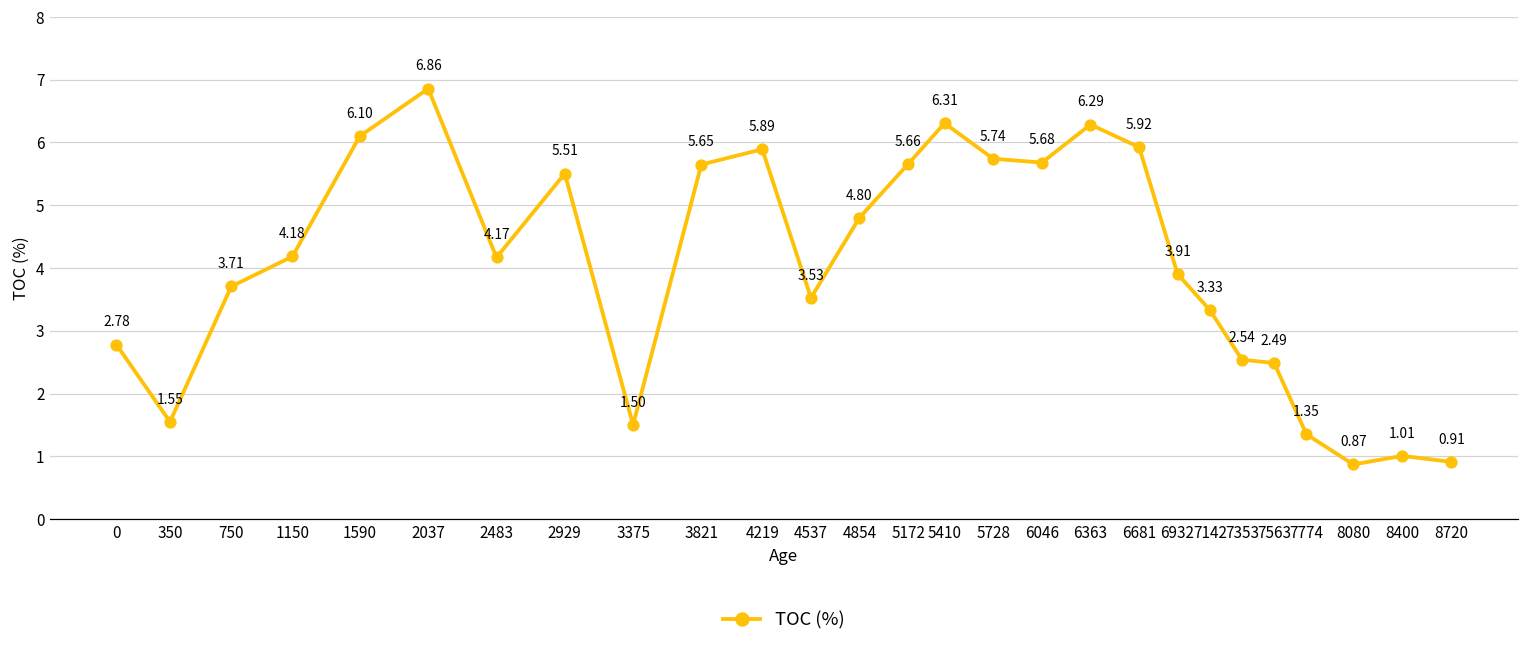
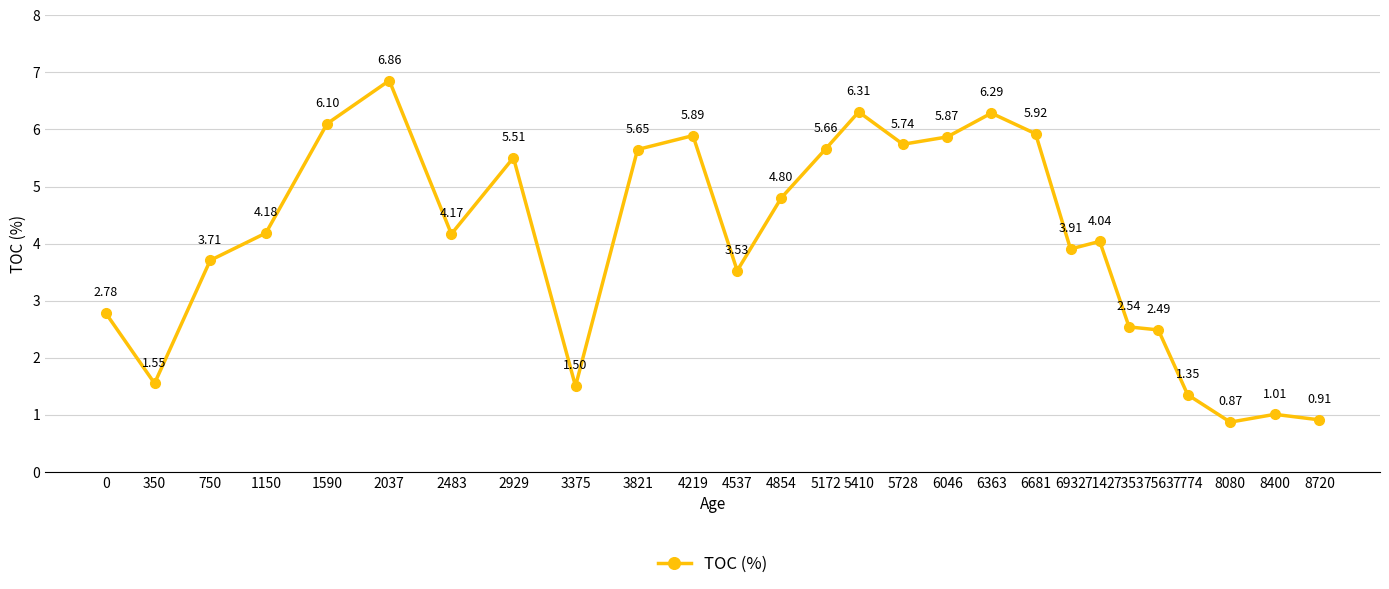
  {
    "0": 2.78,
    "350": 1.55,
    "750": 3.71,
    "1150": 4.18,
    "1590": 6.10,
    "2037": 6.86,
    "2483": 4.17,
    "2929": 5.51,
    "3375": 1.50,
    "3821": 5.65,
    "4219": 5.89,
    "4537": 3.53,
    "4854": 4.80,
    "5172": 5.66,
    "5410": 6.31,
    "5728": 5.74,
-   "6046": 5.68,
+   "6046": 5.87,
    "6363": 6.29,
    "6681": 5.92,
    "6932": 3.91,
-   "7142": 3.33,
+   "7142": 4.04,
    "7353": 2.54,
    "7563": 2.49,
    "7774": 1.35,
    "8080": 0.87,
    "8400": 1.01,
    "8720": 0.91
  }
